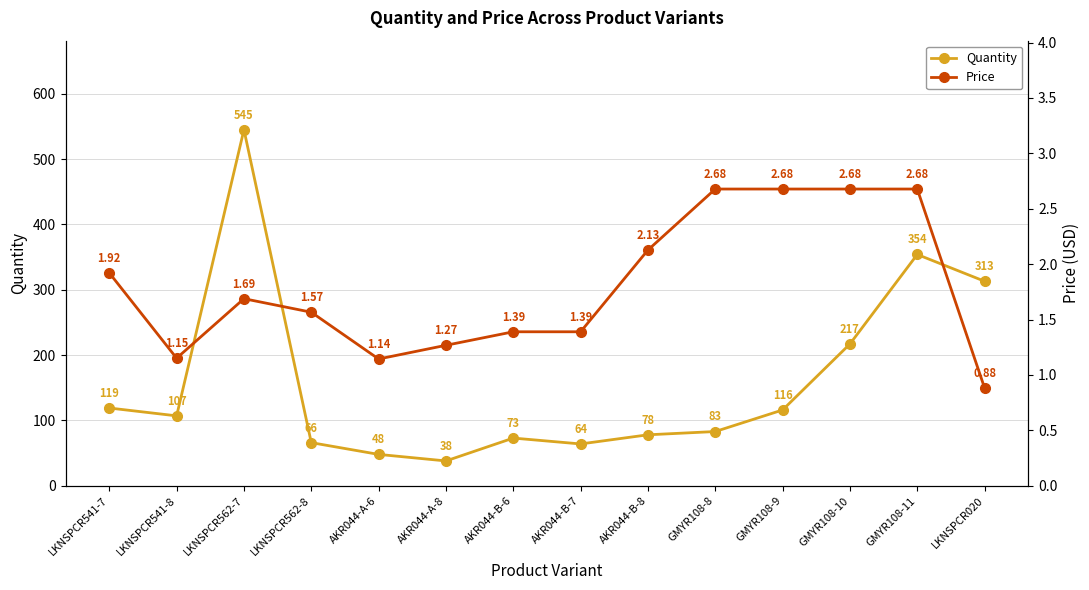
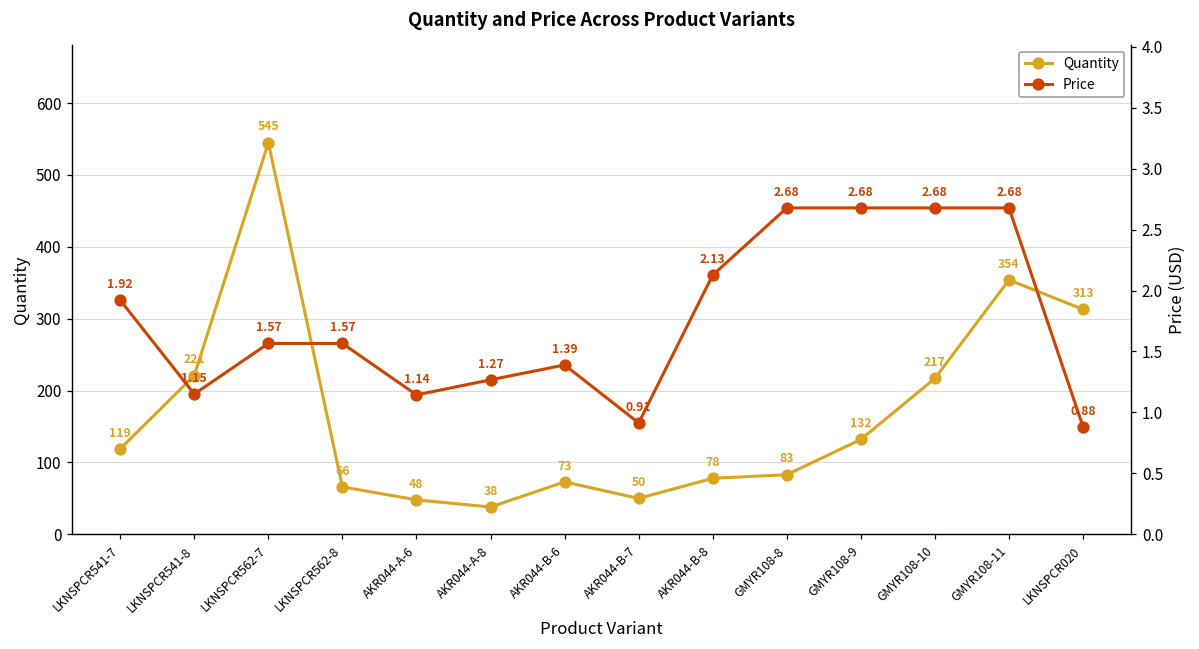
  {
    "Quantity": {
      "LKNSPCR541-7": 119,
-     "LKNSPCR541-8": 107,
+     "LKNSPCR541-8": 221,
      "LKNSPCR562-7": 545,
      "LKNSPCR562-8": 66,
      "AKR044-A-6": 48,
      "AKR044-A-8": 38,
      "AKR044-B-6": 73,
-     "AKR044-B-7": 64,
+     "AKR044-B-7": 50,
      "AKR044-B-8": 78,
      "GMYR108-8": 83,
-     "GMYR108-9": 116,
+     "GMYR108-9": 132,
      "GMYR108-10": 217,
      "GMYR108-11": 354,
      "LKNSPCR020": 313
    },
    "Price": {
      "LKNSPCR541-7": 1.92,
-     "LKNSPCR562-7": 1.69,
+     "LKNSPCR562-7": 1.57,
      "LKNSPCR562-8": 1.57,
      "AKR044-A-6": 1.14,
      "AKR044-A-8": 1.27,
      "AKR044-B-6": 1.39,
-     "AKR044-B-7": 1.39,
+     "AKR044-B-7": 0.91,
      "AKR044-B-8": 2.13,
      "GMYR108-8": 2.68,
      "GMYR108-9": 2.68,
      "GMYR108-10": 2.68,
      "GMYR108-11": 2.68,
      "LKNSPCR020": 0.88
    }
  }
